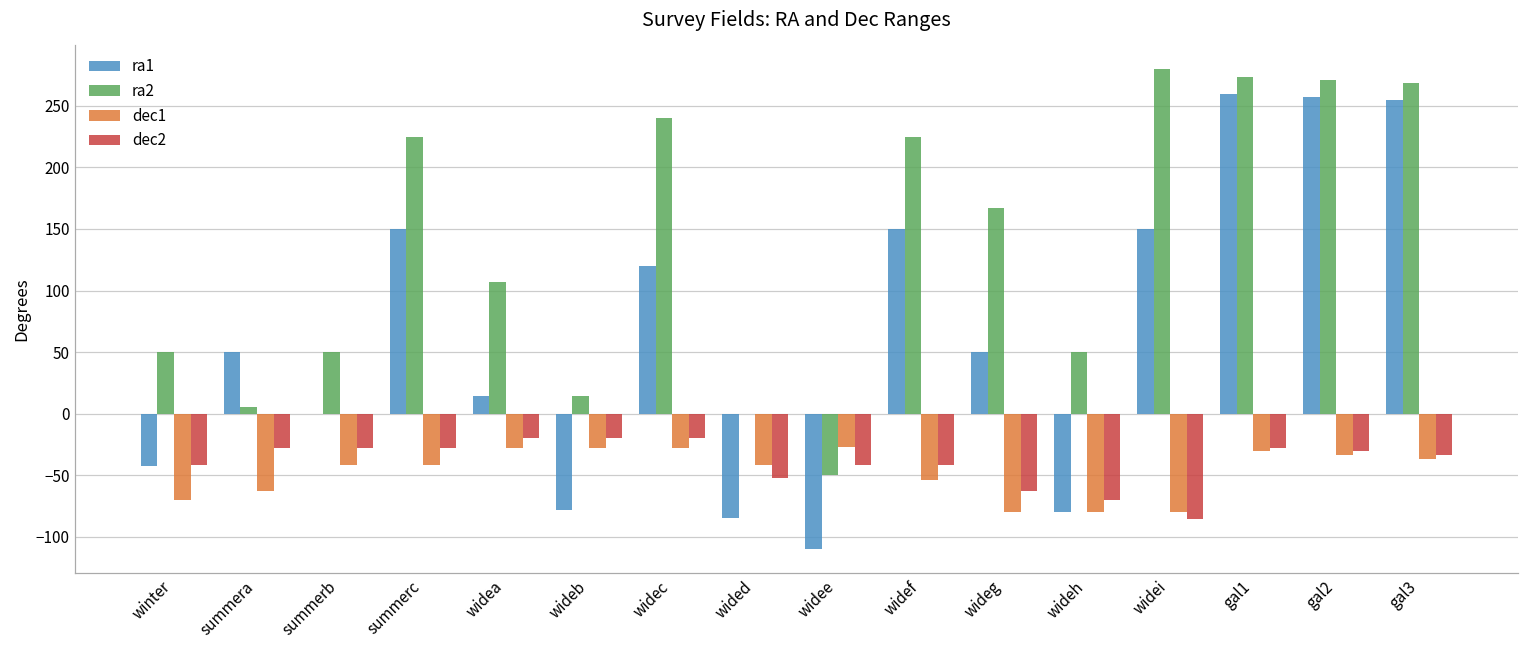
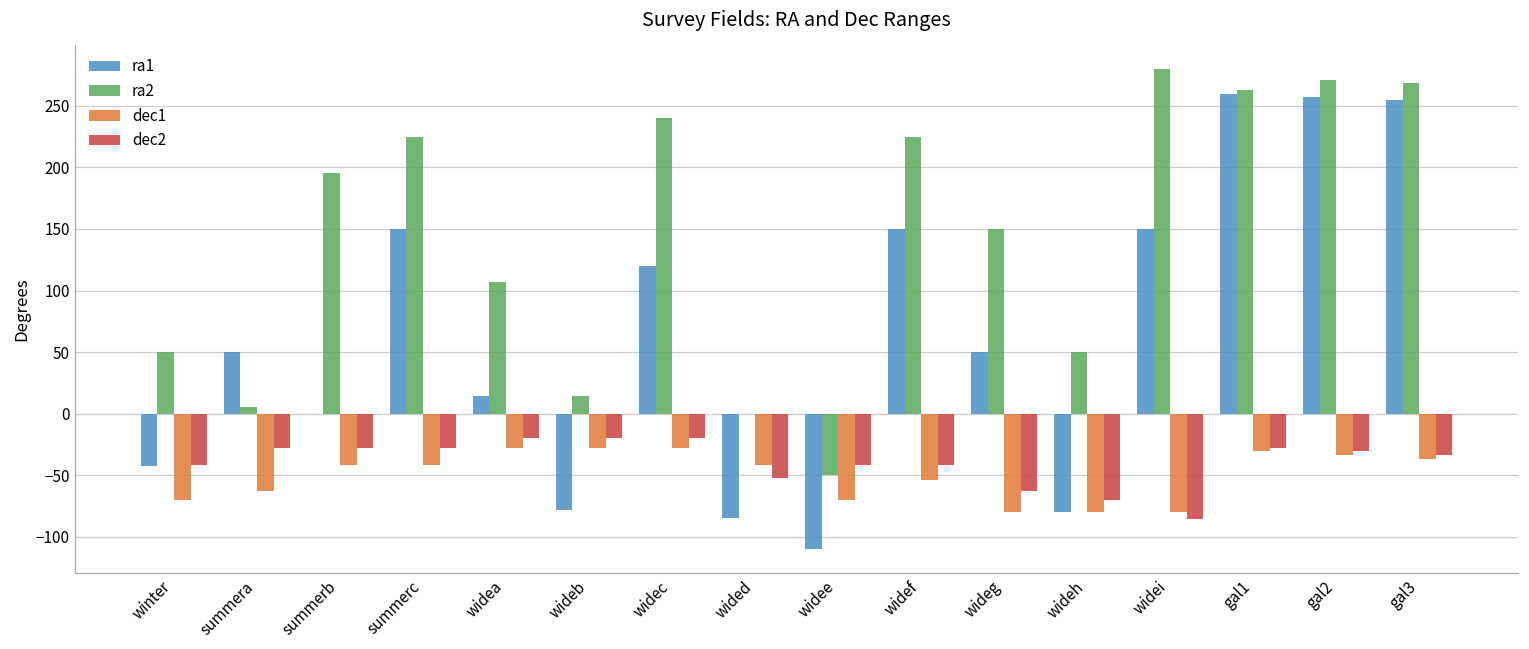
  {
    "ra1": {
      "winter": -43,
      "summera": 50,
      "summerb": 0,
      "summerc": 150,
      "widea": 15,
      "wideb": -78,
      "widec": 120,
      "wided": -85,
      "widee": -110,
      "widef": 150,
      "wideg": 50,
      "wideh": -80,
      "widei": 150,
      "gal1": 259,
      "gal2": 257,
      "gal3": 255
    },
    "ra2": {
      "winter": 50,
      "summera": 6,
-     "summerb": 50,
+     "summerb": 195,
      "summerc": 225,
      "widea": 107,
      "wideb": 15,
      "widec": 240,
      "wided": 0,
      "widee": -50,
      "widef": 225,
-     "wideg": 167,
+     "wideg": 150,
      "wideh": 50,
      "widei": 280,
-     "gal1": 273,
+     "gal1": 263,
      "gal2": 271,
      "gal3": 269
    },
    "dec1": {
      "winter": -70,
      "summera": -63,
      "summerb": -42,
      "summerc": -42,
      "widea": -28,
      "wideb": -28,
      "widec": -28,
      "wided": -42,
-     "widee": -27,
+     "widee": -70,
      "widef": -54,
      "wideg": -80,
      "wideh": -80,
      "widei": -80,
      "gal1": -31,
      "gal2": -34,
      "gal3": -37
    },
    "dec2": {
      "winter": -42,
      "summera": -28,
      "summerb": -28,
      "summerc": -28,
      "widea": -20,
      "wideb": -20,
      "widec": -20,
      "wided": -52,
      "widee": -42,
      "widef": -42,
      "wideg": -63,
      "wideh": -70,
      "widei": -85,
      "gal1": -28,
      "gal2": -31,
      "gal3": -34
    }
  }
